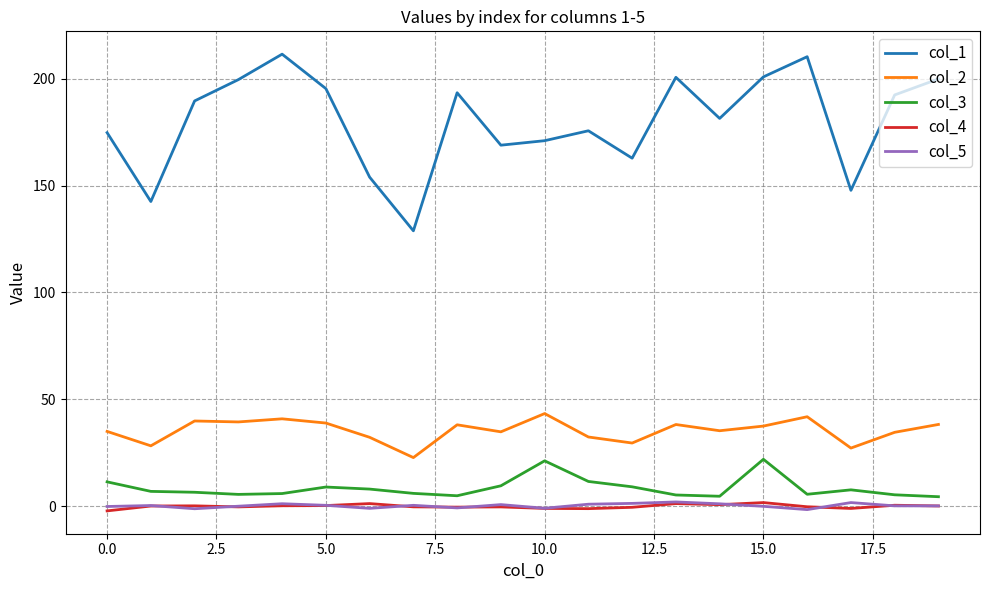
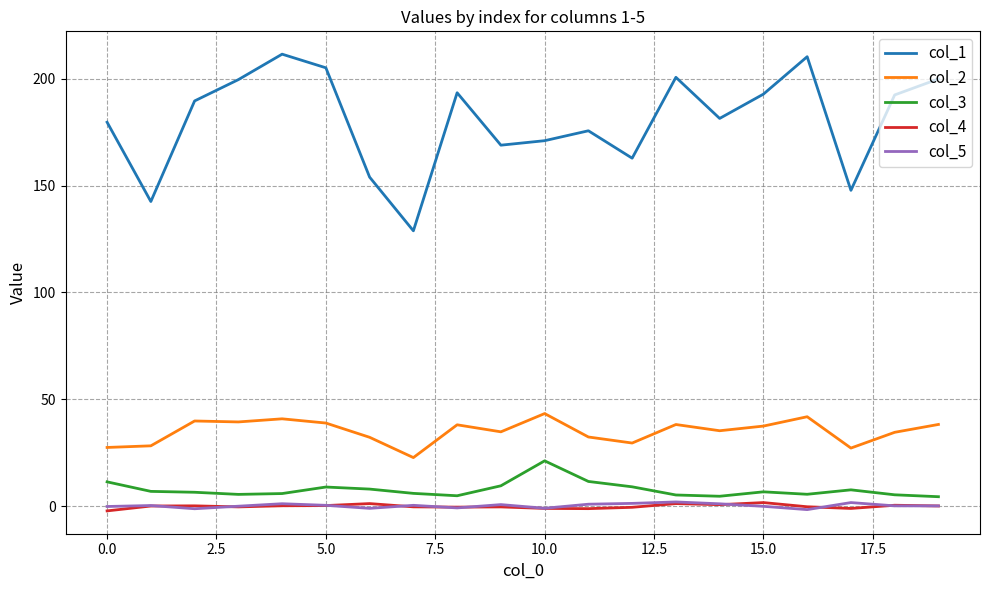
  {
    "col_1": {
-     "0.0": 175,
-     "5.0": 195,
+     "0.0": 180,
+     "5.0": 205,
      "10.0": 171,
-     "15.0": 201
+     "15.0": 193
    },
    "col_2": {
-     "0.0": 35,
+     "0.0": 27,
      "5.0": 39,
      "10.0": 43,
      "15.0": 37
    },
    "col_3": {
      "0.0": 11,
      "5.0": 9,
      "10.0": 21,
-     "15.0": 22
+     "15.0": 7
    },
    "col_4": {
      "0.0": -2,
      "15.0": 2
    },
    "col_5": {
      "0.0": 0,
      "15.0": 0
    }
  }
